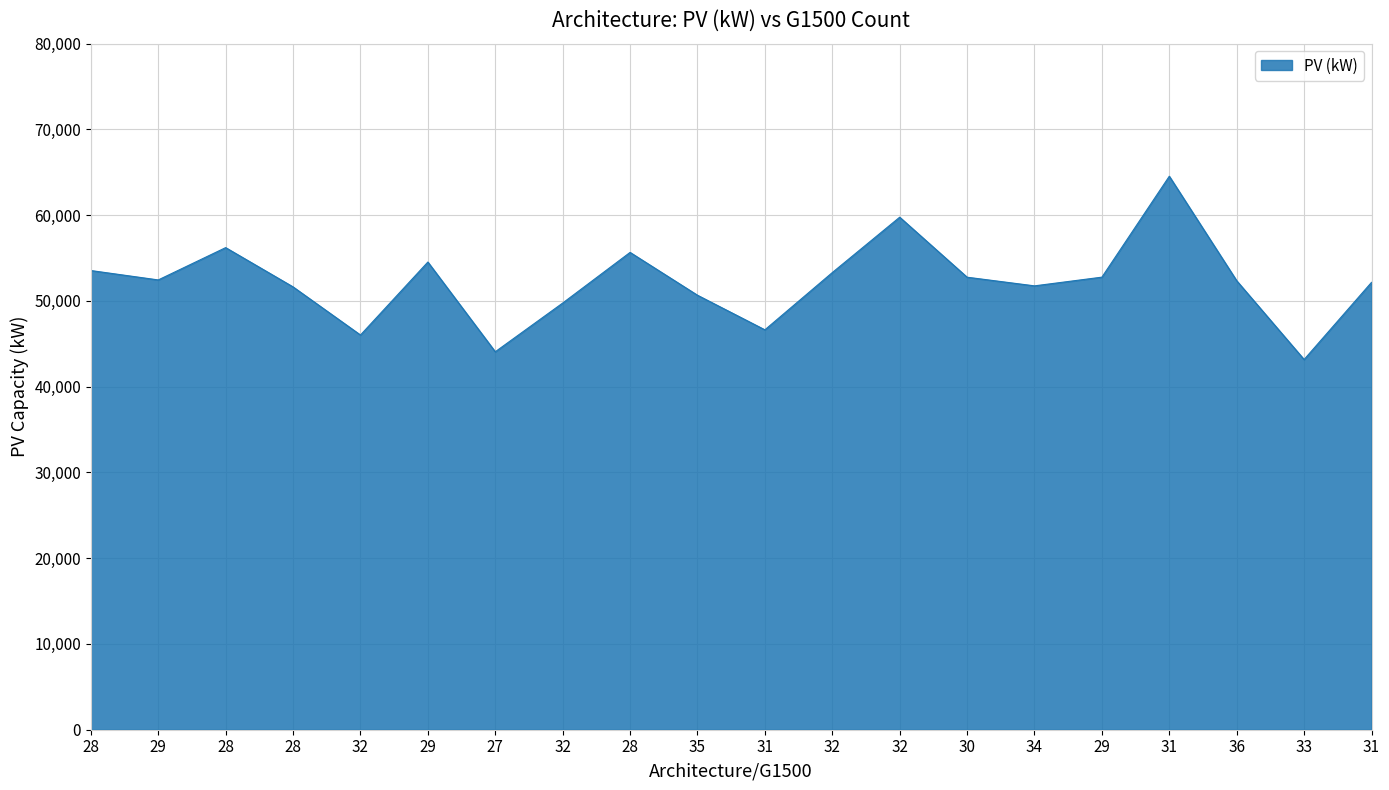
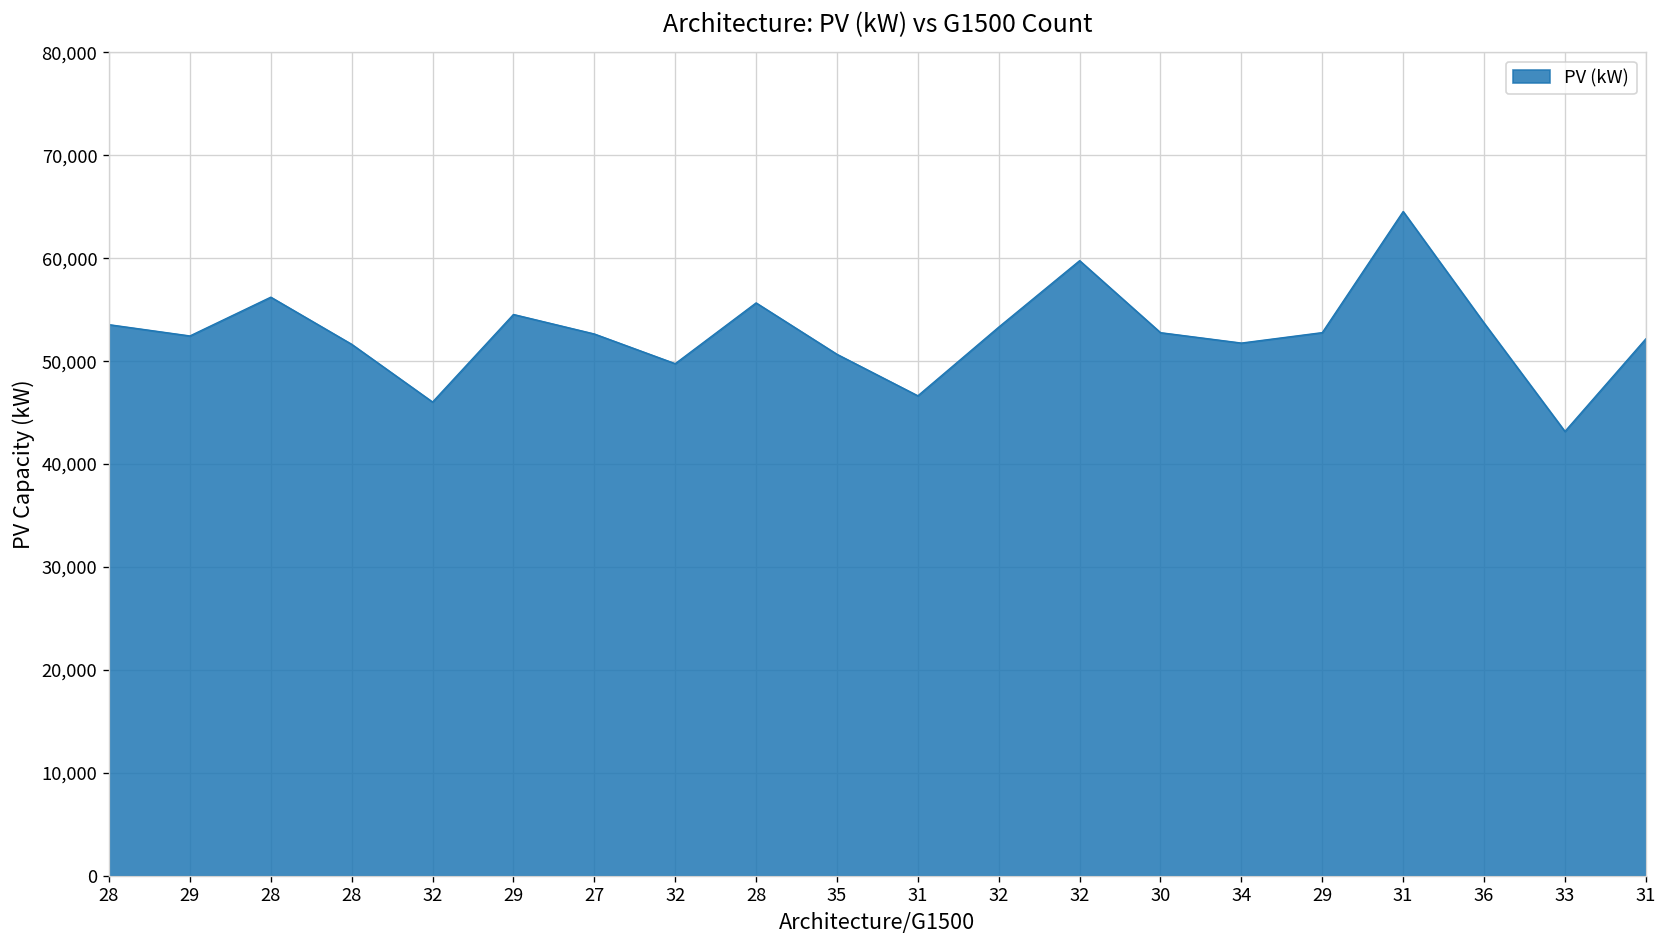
  {
-   "27": "44,000",
+   "27": "53,000",
    "35": "51,000",
    "30": "53,000",
    "34": "52,000",
-   "36": "52,000",
+   "36": "54,000",
    "33": "43,000"
  }
